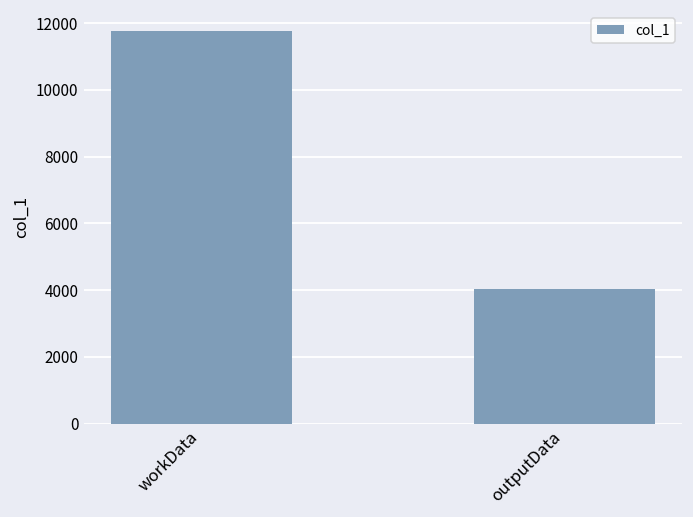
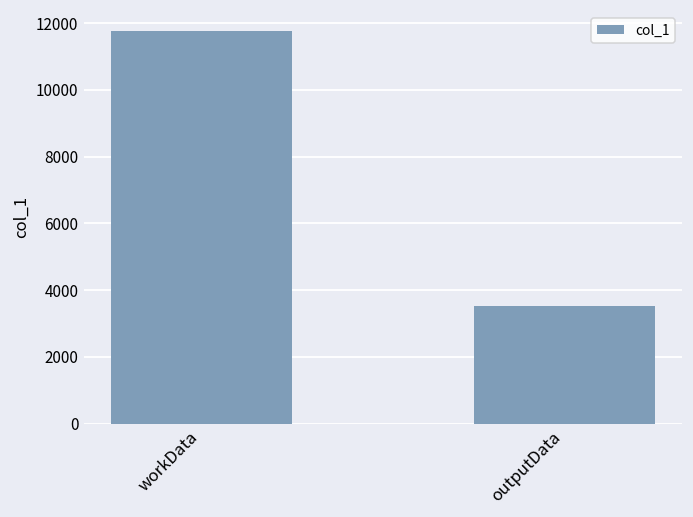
  {
    "workData": 11800,
-   "outputData": 4000
+   "outputData": 3500
  }
